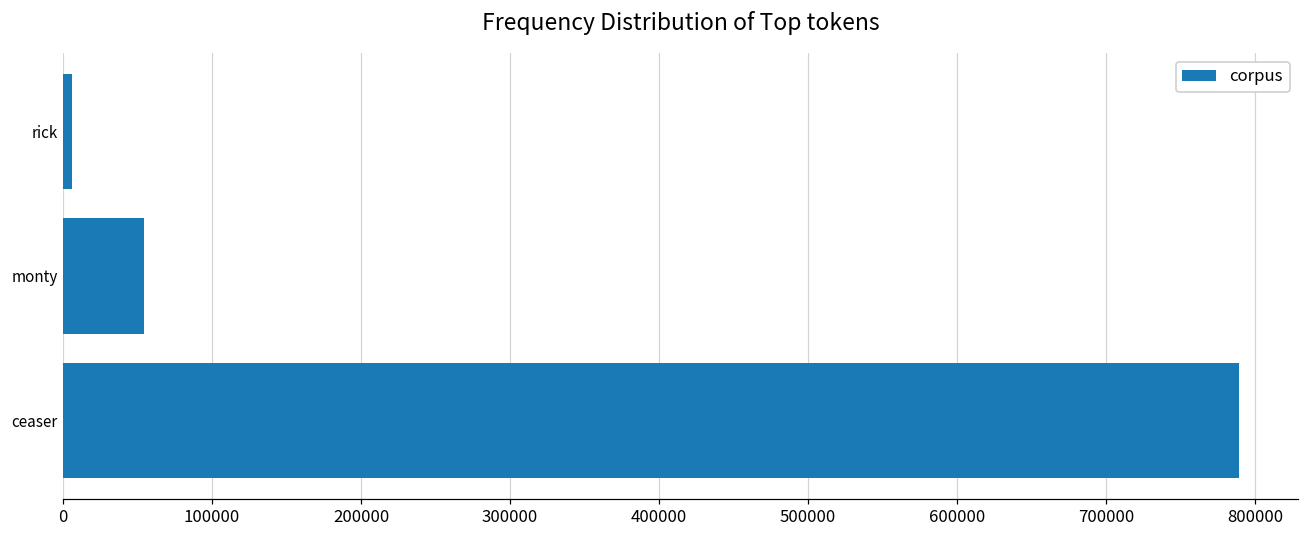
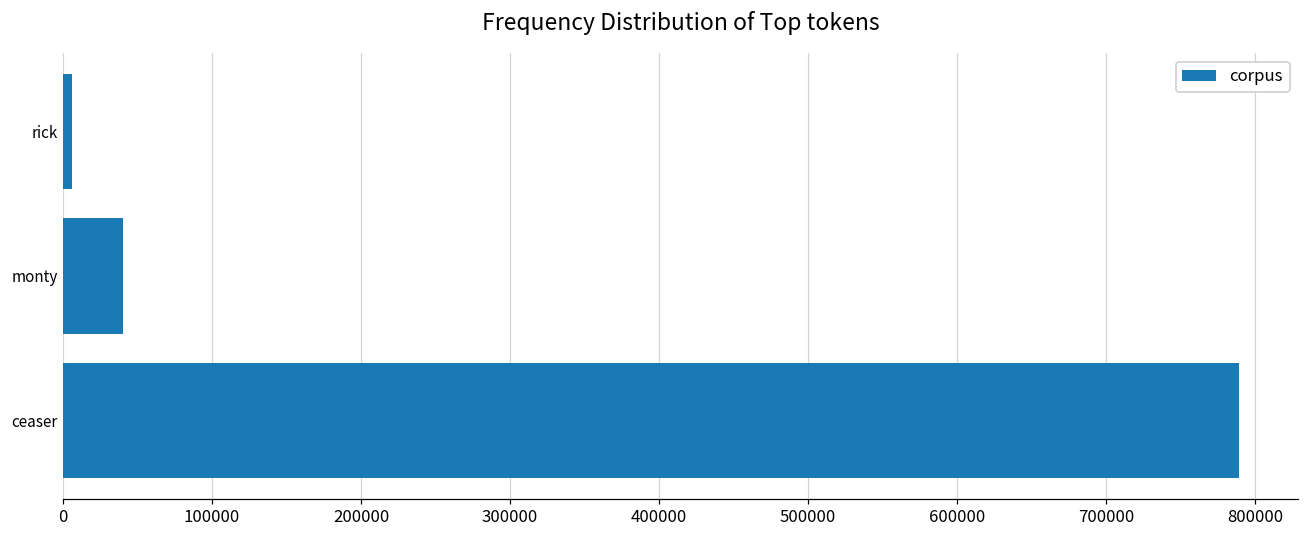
  {
    "rick": 6000,
-   "monty": 54000,
+   "monty": 40000,
    "ceaser": 789000
  }
